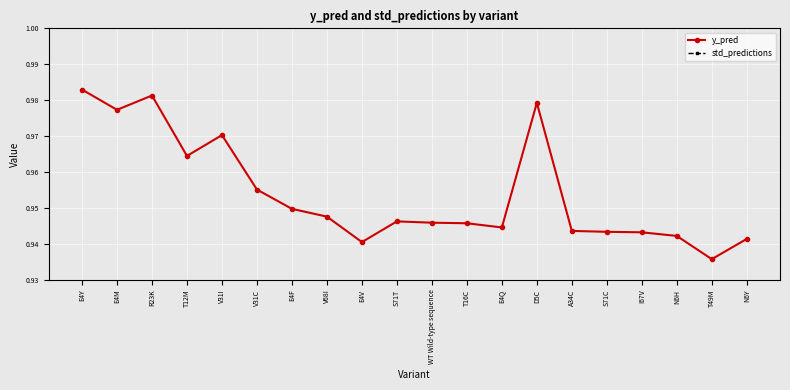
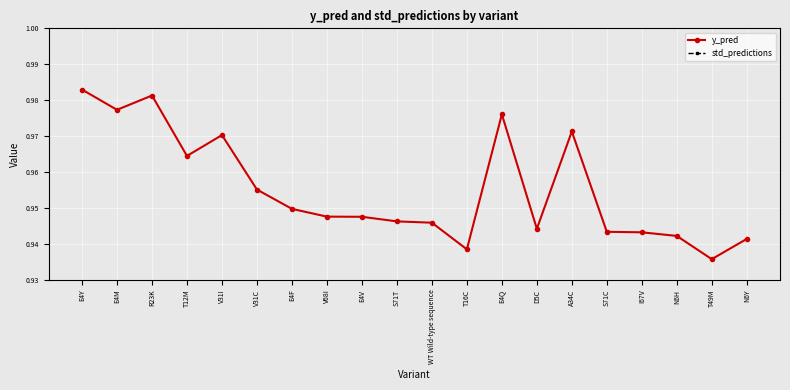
  {
    "y_pred": {
      "E4Y": 0.983,
      "E4M": 0.977,
      "R23K": 0.981,
      "T12M": 0.964,
      "V31I": 0.970,
      "V31C": 0.955,
      "E4F": 0.950,
      "V68I": 0.948,
-     "E4V": 0.941,
+     "E4V": 0.948,
      "S71T": 0.946,
      "WT Wild-type sequence": 0.946,
-     "T16C": 0.946,
-     "E4Q": 0.945,
-     "D5C": 0.979,
-     "A34C": 0.944,
+     "T16C": 0.938,
+     "E4Q": 0.976,
+     "D5C": 0.944,
+     "A34C": 0.971,
      "S71C": 0.943,
      "I67V": 0.943,
      "N6H": 0.942,
      "T49M": 0.936,
      "N6Y": 0.941
    }
  }
